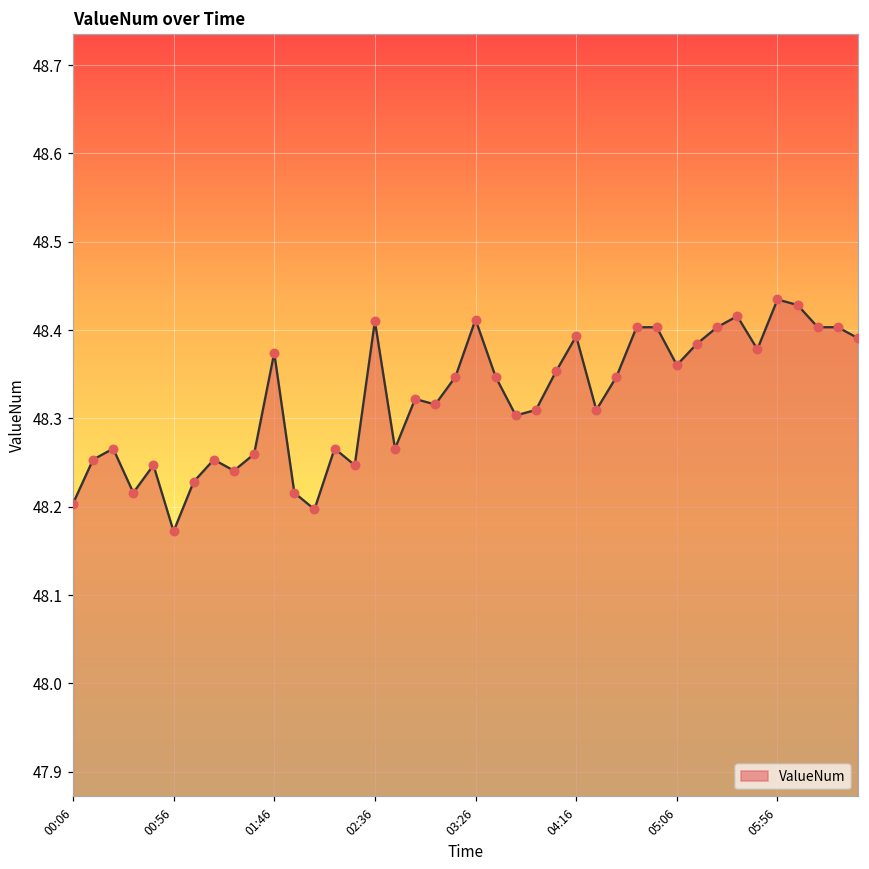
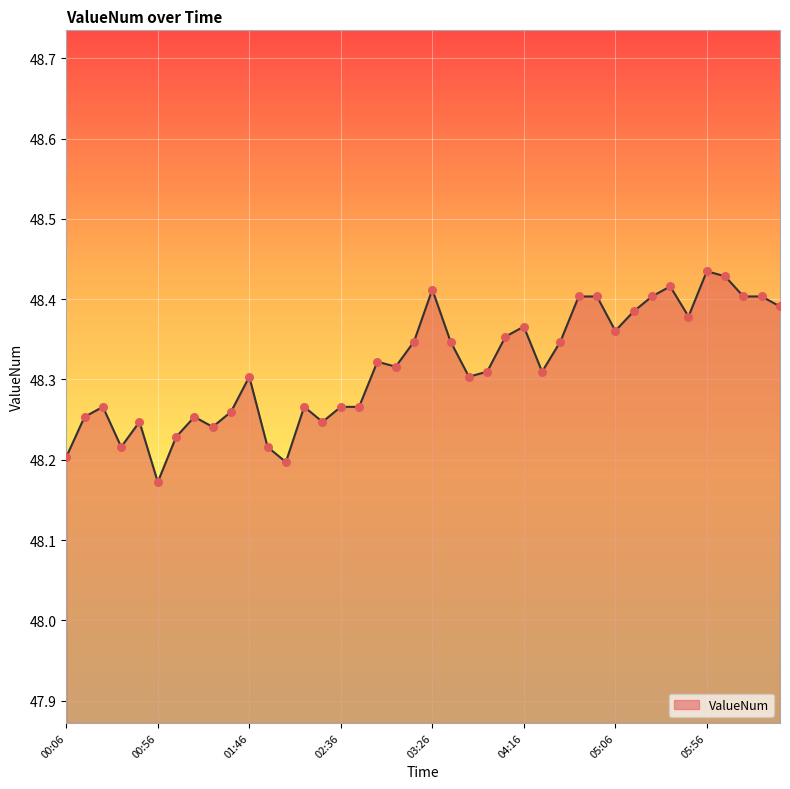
  {
    "00:06": 48.20,
    "00:56": 48.17,
-   "01:46": 48.37,
-   "02:36": 48.41,
+   "01:46": 48.30,
+   "02:36": 48.27,
    "03:26": 48.41,
-   "04:16": 48.39,
+   "04:16": 48.37,
    "05:06": 48.36,
    "05:56": 48.43
  }
